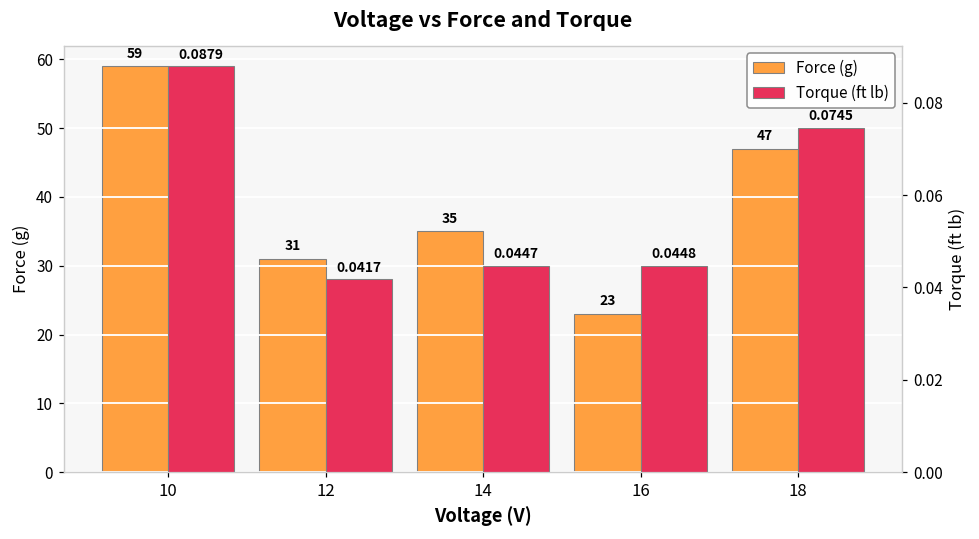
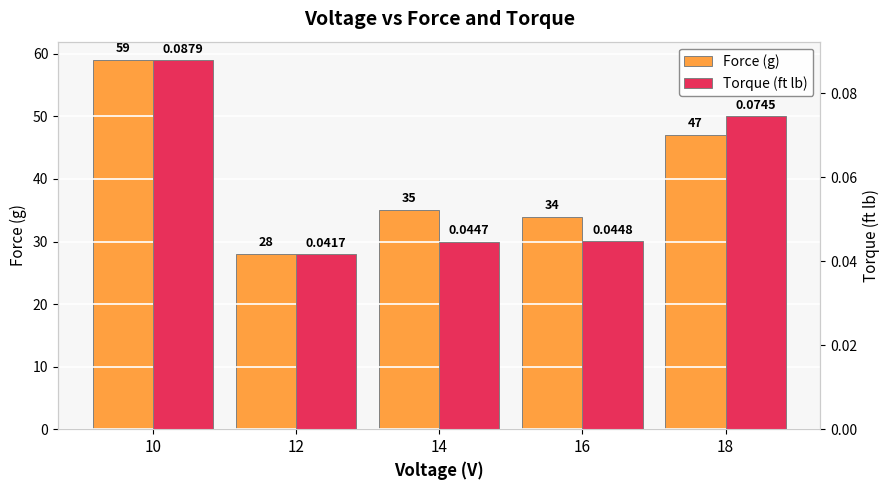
  {
    "Force (g)": {
      "10": 59,
-     "12": 31,
+     "12": 28,
      "14": 35,
-     "16": 23,
+     "16": 34,
      "18": 47
    },
    "Torque (ft lb)": {
      "10": 0.0879,
      "12": 0.0417,
      "14": 0.0447,
      "16": 0.0448,
      "18": 0.0745
    }
  }
